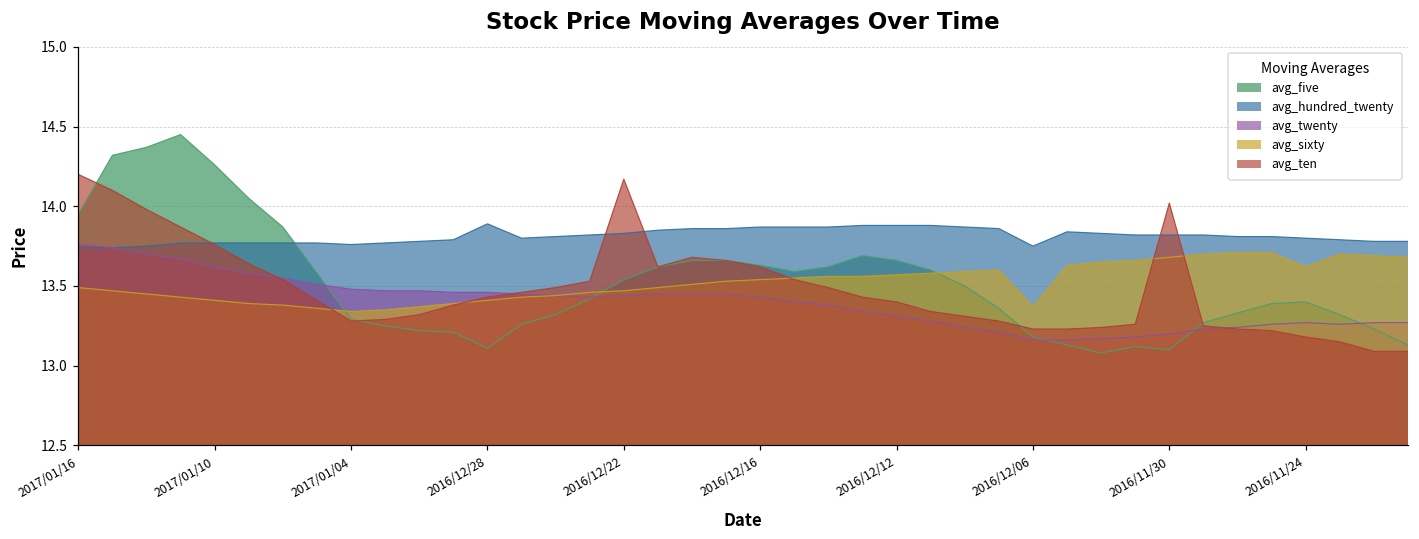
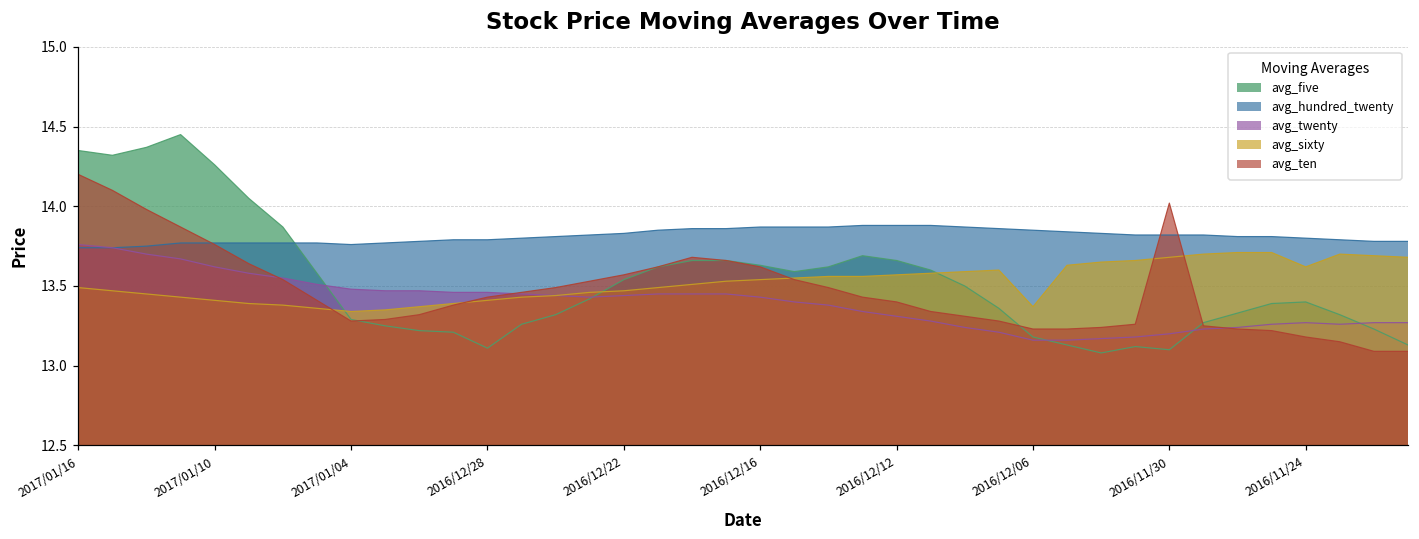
  {
    "avg_five": {
-     "2017/01/16": 13.95,
+     "2017/01/16": 14.35,
      "2017/01/10": 14.26,
      "2016/12/28": 13.11,
      "2016/12/22": 13.54,
      "2016/12/12": 13.66,
      "2016/12/06": 13.18,
      "2016/11/30": 13.10,
      "2016/11/24": 13.40
    },
    "avg_hundred_twenty": {
      "2017/01/16": 13.74,
      "2017/01/04": 13.76,
-     "2016/12/28": 13.89,
+     "2016/12/28": 13.79,
      "2016/12/22": 13.83,
      "2016/12/16": 13.87,
      "2016/12/12": 13.88,
-     "2016/12/06": 13.75,
+     "2016/12/06": 13.85,
      "2016/11/30": 13.82,
      "2016/11/24": 13.80
    },
    "avg_twenty": {
      "2017/01/16": 13.76,
      "2017/01/10": 13.62,
      "2017/01/04": 13.48,
      "2016/12/28": 13.46,
      "2016/12/22": 13.44,
      "2016/12/16": 13.43,
      "2016/12/12": 13.31,
      "2016/12/06": 13.16,
      "2016/11/30": 13.20,
      "2016/11/24": 13.27
    },
    "avg_sixty": {
      "2017/01/16": 13.49,
      "2017/01/10": 13.41,
      "2017/01/04": 13.34,
      "2016/12/28": 13.41,
      "2016/12/22": 13.47,
      "2016/12/16": 13.54,
      "2016/12/12": 13.57,
      "2016/12/06": 13.37,
      "2016/11/30": 13.68,
      "2016/11/24": 13.62
    },
    "avg_ten": {
      "2017/01/16": 14.20,
      "2016/12/28": 13.43,
-     "2016/12/22": 14.17,
+     "2016/12/22": 13.57,
      "2016/12/12": 13.40,
      "2016/12/06": 13.23,
      "2016/11/30": 14.02,
      "2016/11/24": 13.18
    }
  }
